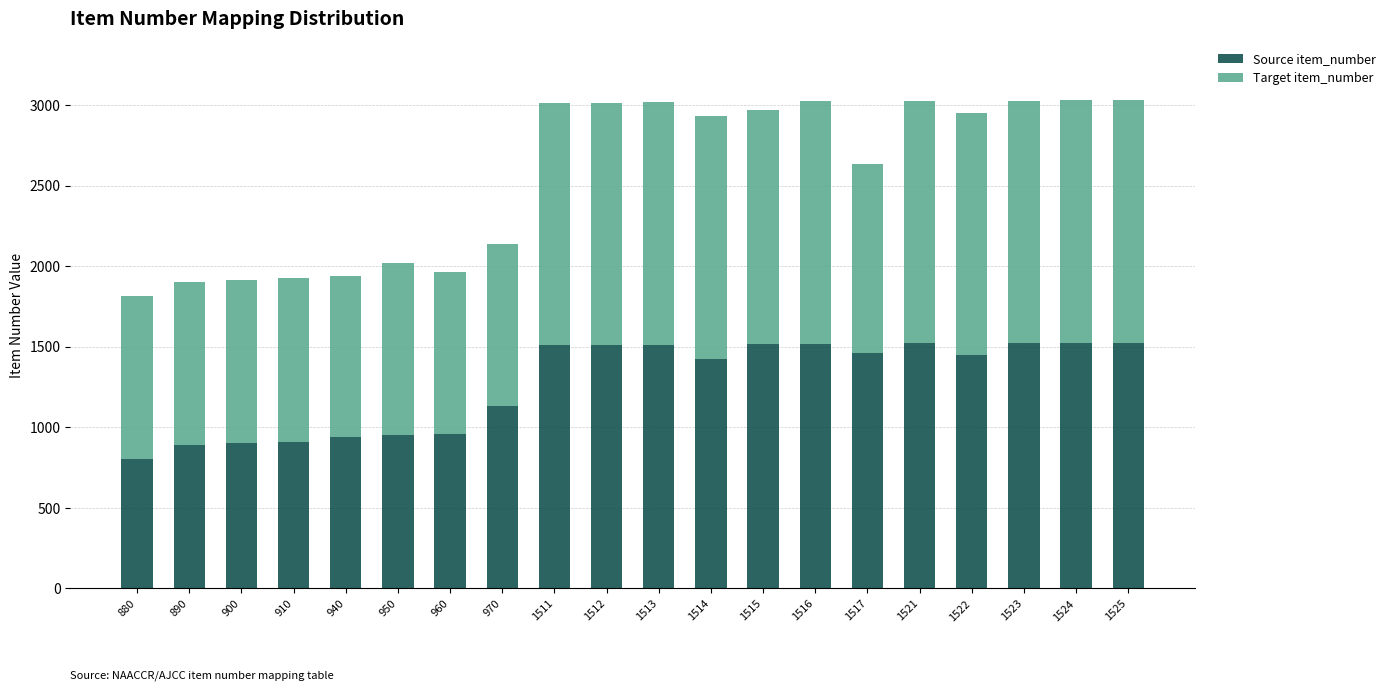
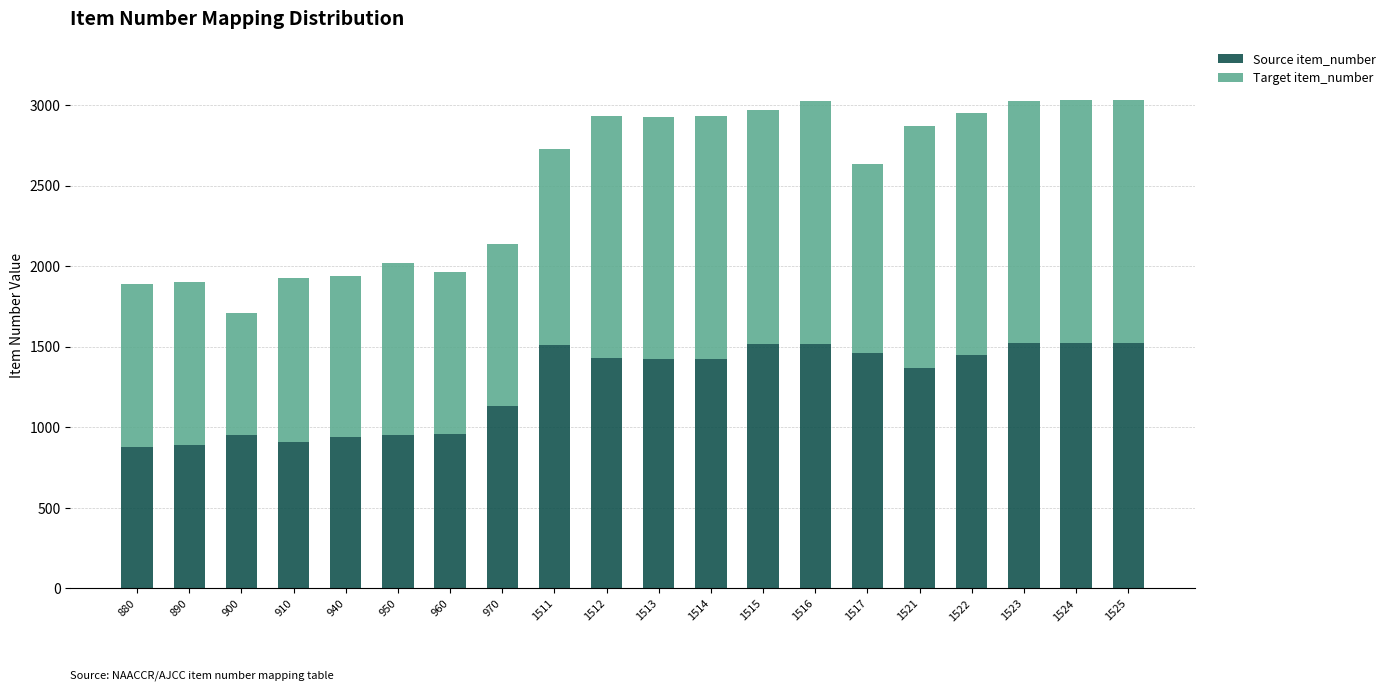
  {
    "Source item_number": {
-     "880": 810,
+     "880": 880,
      "890": 890,
-     "900": 900,
+     "900": 960,
      "910": 910,
      "940": 940,
      "950": 950,
      "960": 960,
      "970": 1130,
      "1511": 1510,
-     "1512": 1510,
-     "1513": 1510,
+     "1512": 1430,
+     "1513": 1420,
      "1514": 1430,
      "1515": 1520,
      "1516": 1520,
      "1517": 1460,
-     "1521": 1520,
+     "1521": 1370,
      "1522": 1450,
      "1523": 1520,
      "1524": 1520,
      "1525": 1530
    },
    "Target item_number": {
      "880": 1010,
      "890": 1010,
-     "900": 1010,
+     "900": 750,
      "910": 1010,
      "940": 1000,
      "950": 1070,
      "960": 1000,
      "970": 1000,
-     "1511": 1500,
+     "1511": 1220,
      "1512": 1500,
      "1513": 1500,
      "1514": 1500,
      "1515": 1450,
      "1516": 1510,
      "1517": 1180,
      "1521": 1500,
      "1522": 1500,
      "1523": 1500,
      "1524": 1500,
      "1525": 1510
    }
  }
